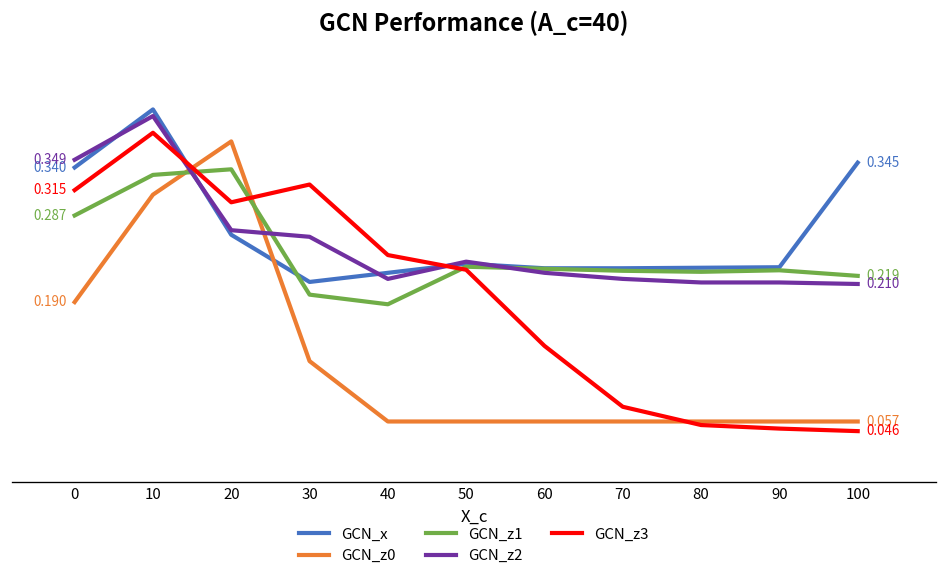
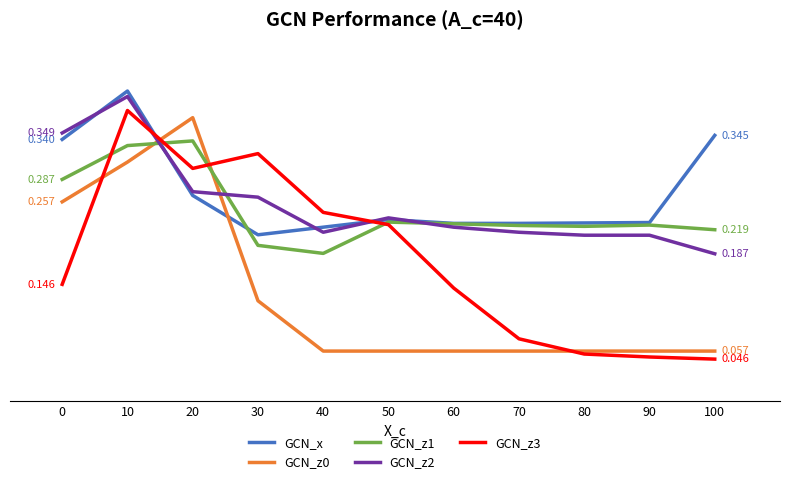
  {
    "GCN_x": {
      "100": 0.345
    },
    "GCN_z0": {
-     "0": 0.190
+     "0": 0.257
    },
    "GCN_z1": {
      "0": 0.287,
      "100": 0.219
    },
    "GCN_z2": {
-     "100": 0.210
+     "100": 0.187
    },
    "GCN_z3": {
-     "0": 0.315
+     "0": 0.146
    }
  }
